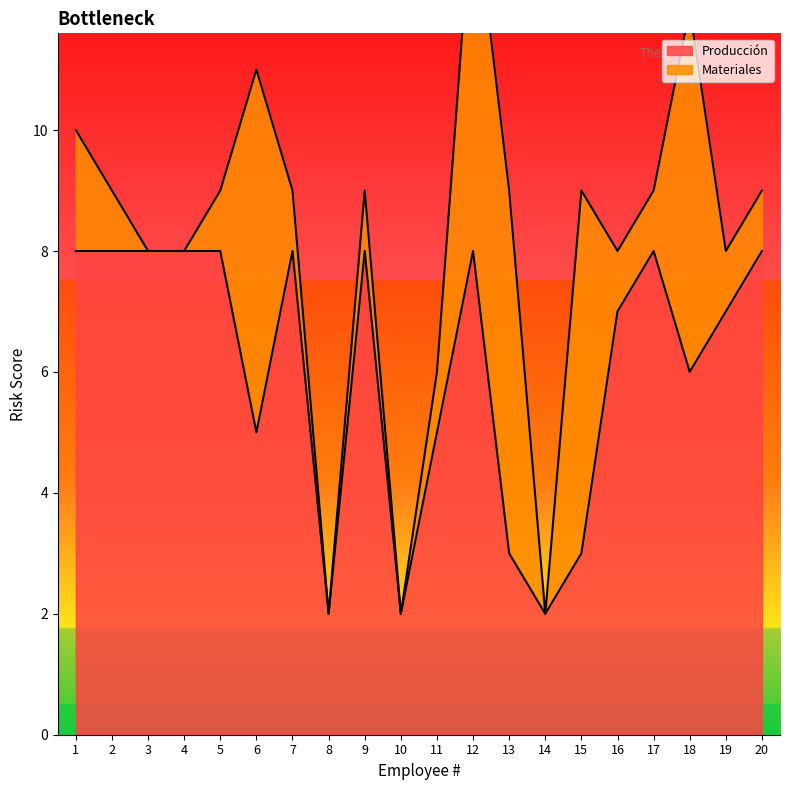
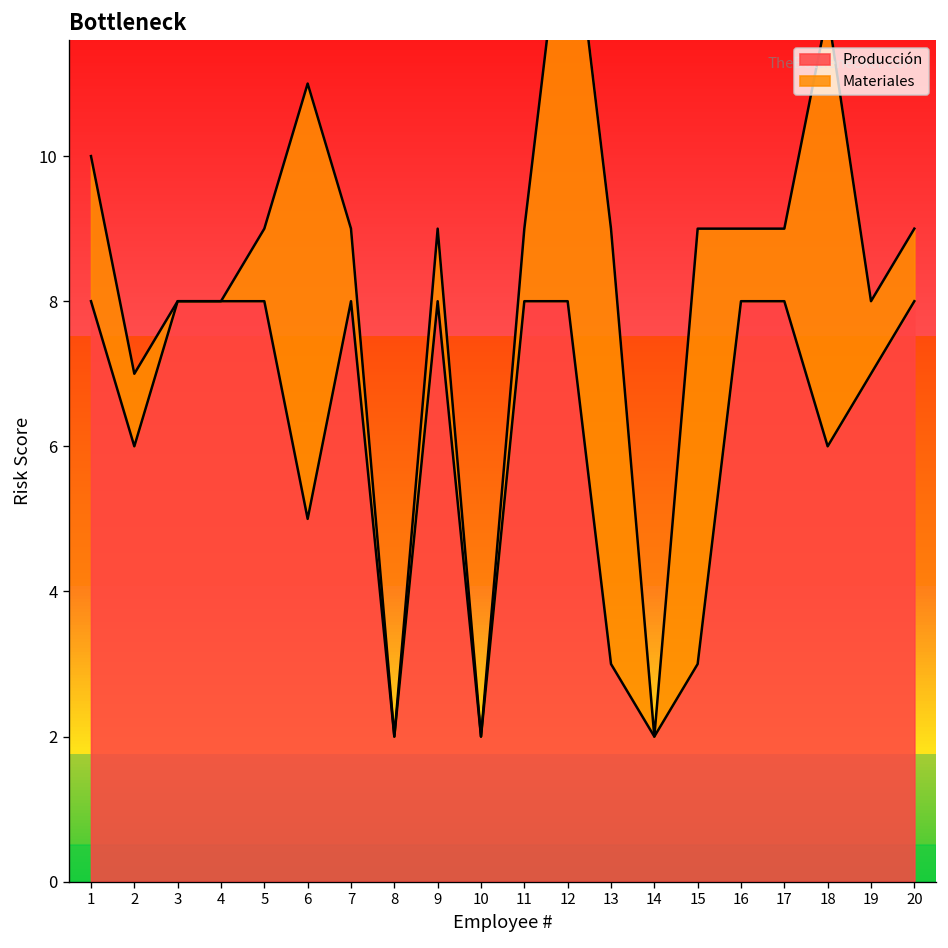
  {
    "Producción": {
      "1": 8,
-     "2": 8,
+     "2": 6,
      "5": 8,
      "6": 5,
      "7": 8,
      "9": 8,
-     "11": 5,
+     "11": 8,
      "12": 8,
      "13": 3,
      "15": 3,
-     "16": 7,
+     "16": 8,
      "17": 8,
      "18": 6,
      "19": 7,
      "20": 8
    },
    "Materiales": {
      "1": 2,
      "2": 1,
      "5": 1,
      "6": 6,
      "7": 1,
      "9": 1,
      "11": 1,
      "13": 6,
      "15": 6,
      "16": 1,
      "17": 1,
      "19": 1,
      "20": 1
    }
  }
